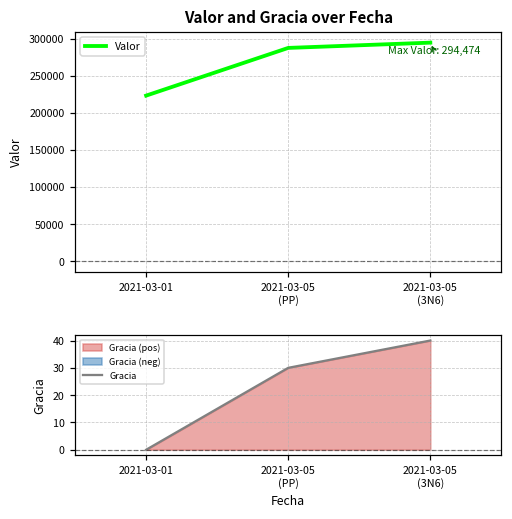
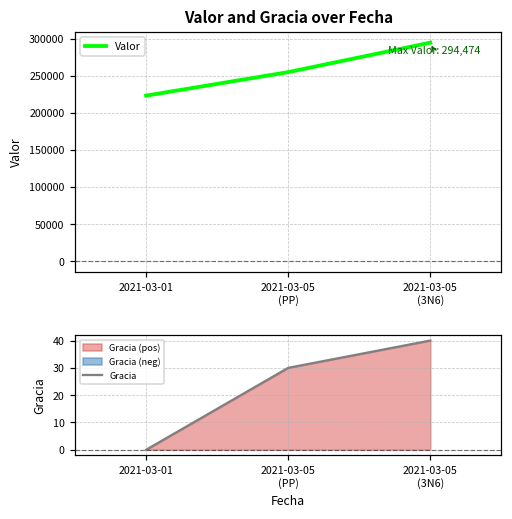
  {
    "Valor and Gracia over Fecha": {
      "2021-03-01": 220000,
-     "2021-03-05 (PP)": 290000
+     "2021-03-05 (PP)": 250000
    }
  }
